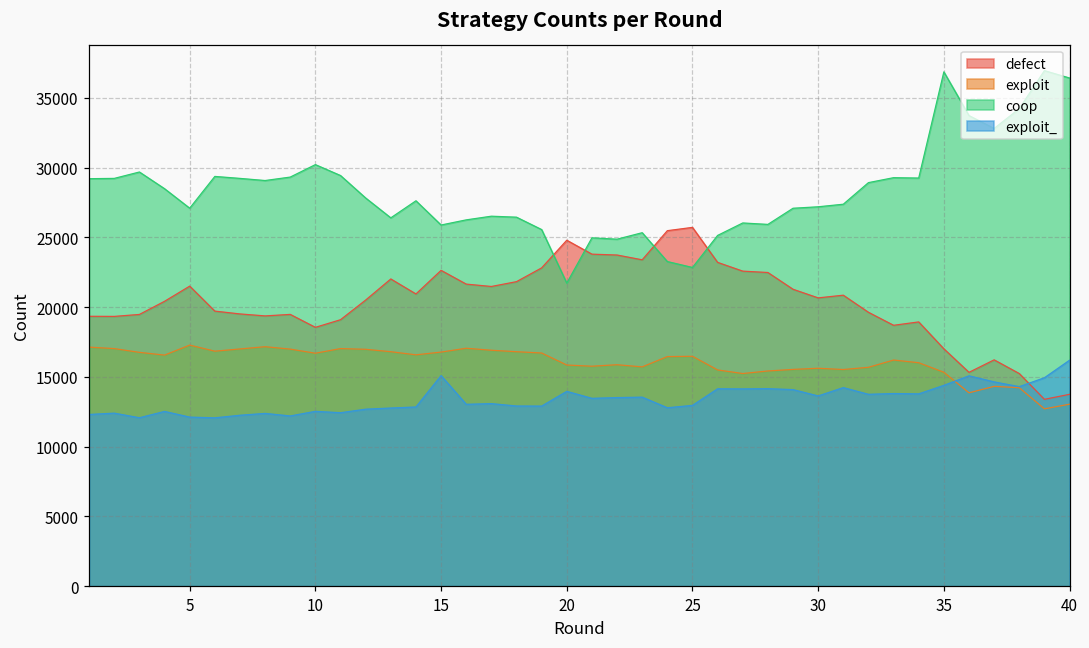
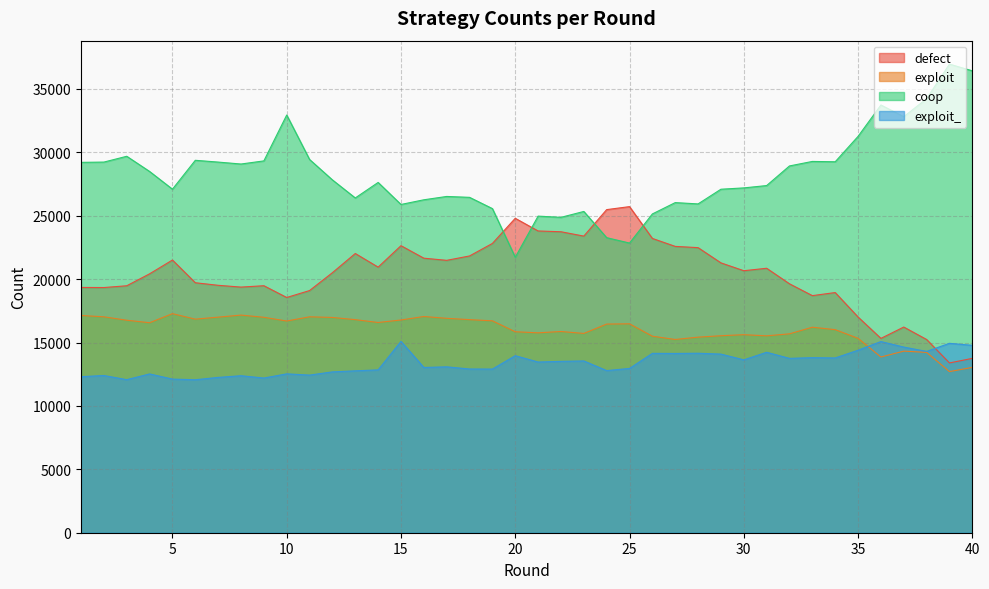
  {
    "coop": {
      "5": 27100,
-     "10": 30200,
+     "10": 32900,
      "15": 25900,
      "20": 21700,
      "25": 22800,
      "30": 27200,
-     "35": 36900,
+     "35": 31300,
      "40": 36400
    },
    "exploit_": {
      "5": 12100,
      "10": 12500,
      "15": 15100,
      "20": 14000,
      "25": 13000,
      "30": 13600,
      "35": 14400,
-     "40": 16200
+     "40": 14800
    }
  }
